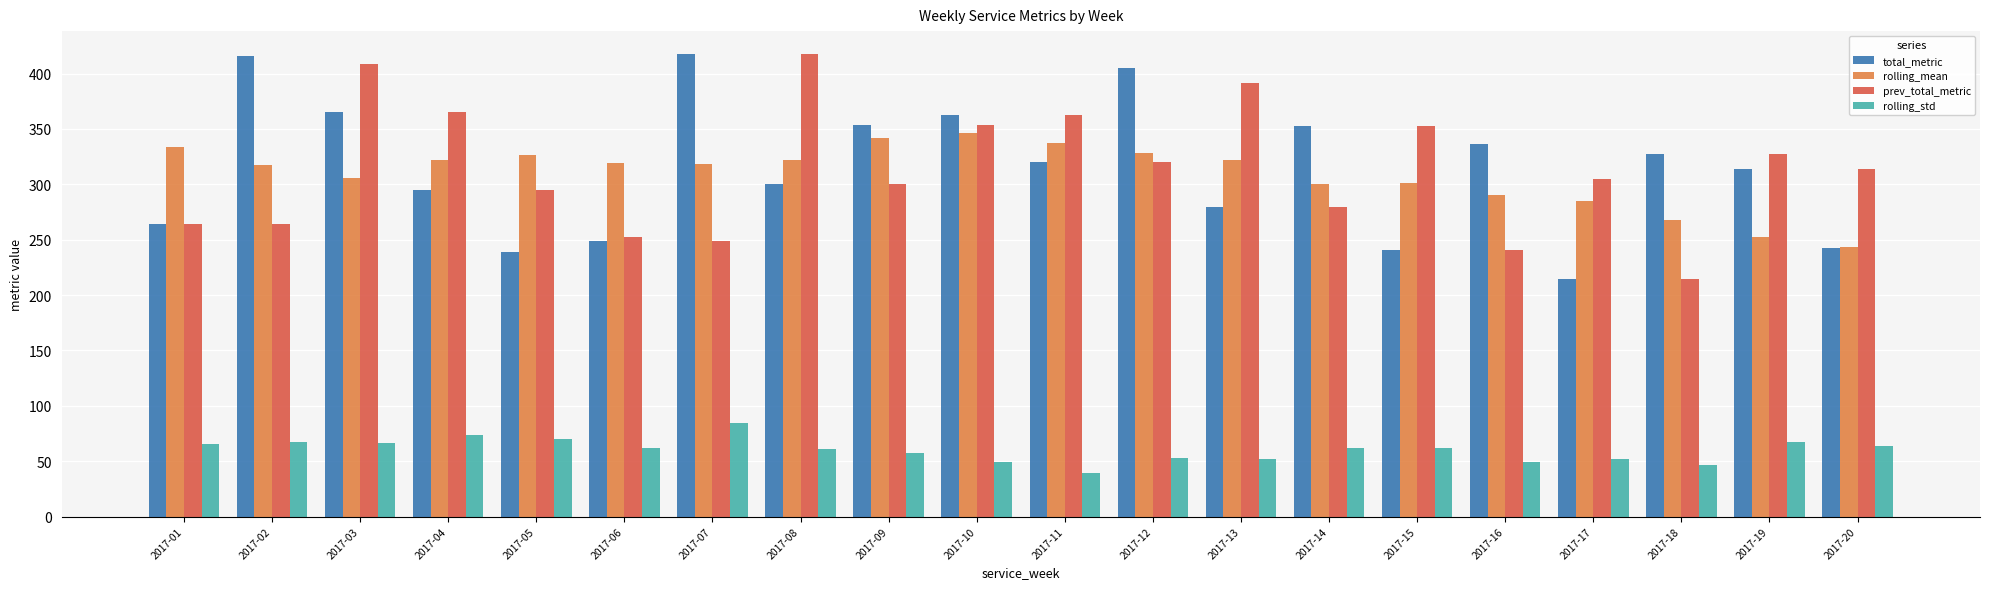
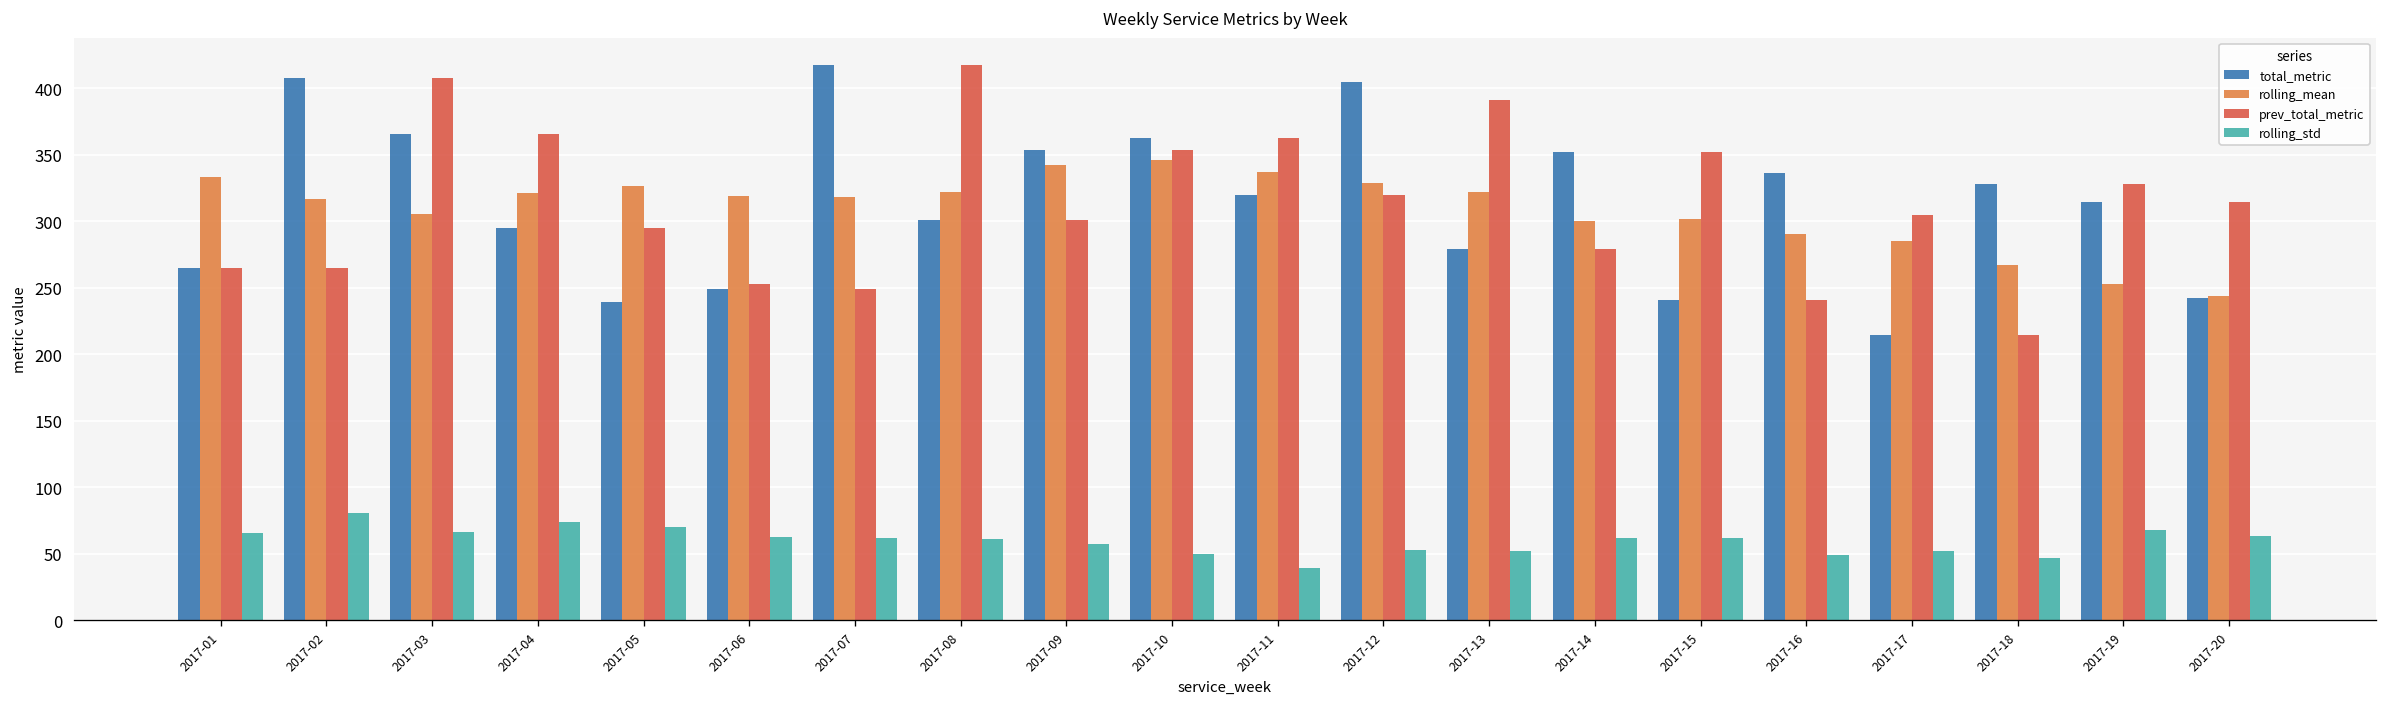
  {
    "total_metric": {
      "2017-01": 265,
-     "2017-02": 416,
+     "2017-02": 408,
      "2017-03": 365,
      "2017-04": 295,
      "2017-05": 239,
      "2017-06": 249,
      "2017-07": 417,
      "2017-08": 301,
      "2017-09": 353,
      "2017-10": 363,
      "2017-11": 320,
      "2017-12": 405,
      "2017-13": 279,
      "2017-14": 353,
      "2017-15": 241,
      "2017-16": 337,
      "2017-17": 214,
      "2017-18": 328,
      "2017-19": 314,
      "2017-20": 242
    },
    "rolling_std": {
      "2017-01": 65,
-     "2017-02": 67,
+     "2017-02": 81,
      "2017-03": 66,
      "2017-04": 74,
      "2017-05": 70,
      "2017-06": 62,
-     "2017-07": 84,
+     "2017-07": 62,
      "2017-08": 61,
      "2017-09": 57,
      "2017-10": 49,
      "2017-11": 39,
      "2017-12": 52,
      "2017-13": 52,
      "2017-14": 62,
      "2017-15": 62,
      "2017-16": 49,
      "2017-17": 52,
      "2017-18": 47,
      "2017-19": 68,
      "2017-20": 63
    }
  }
